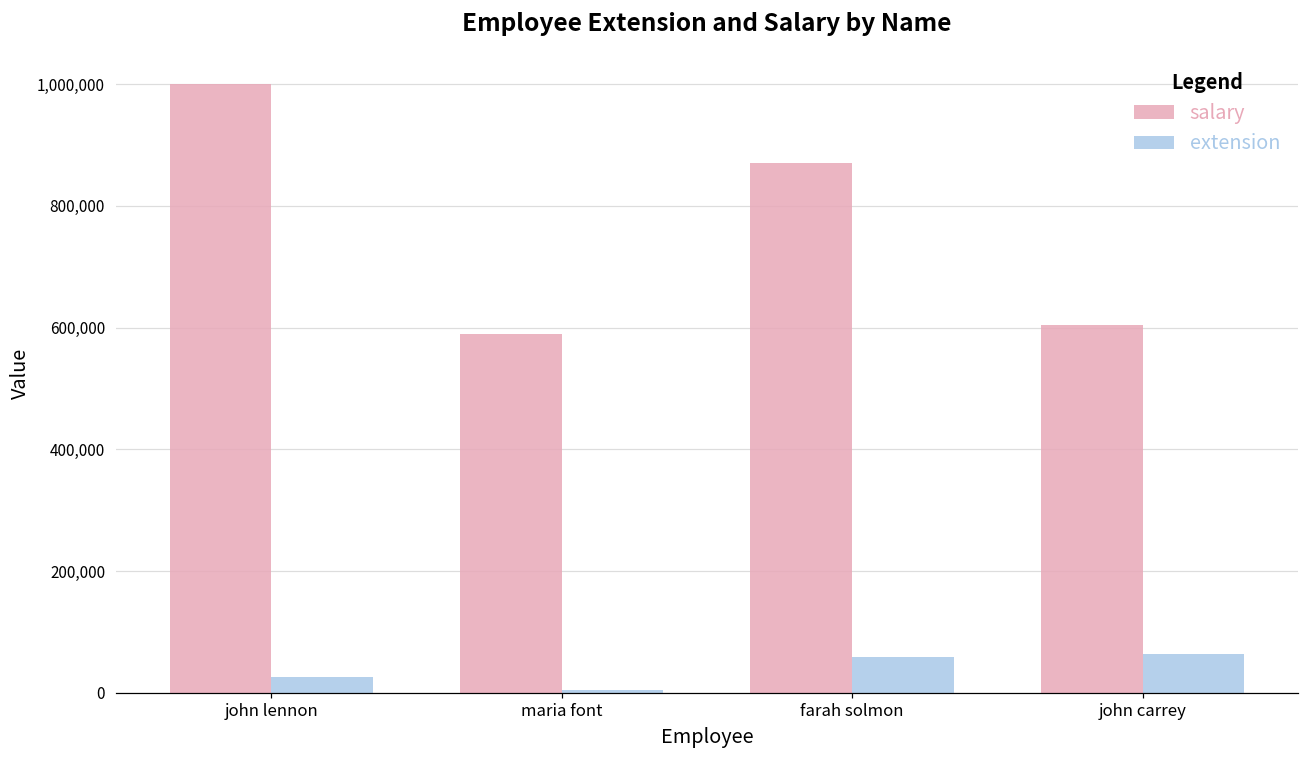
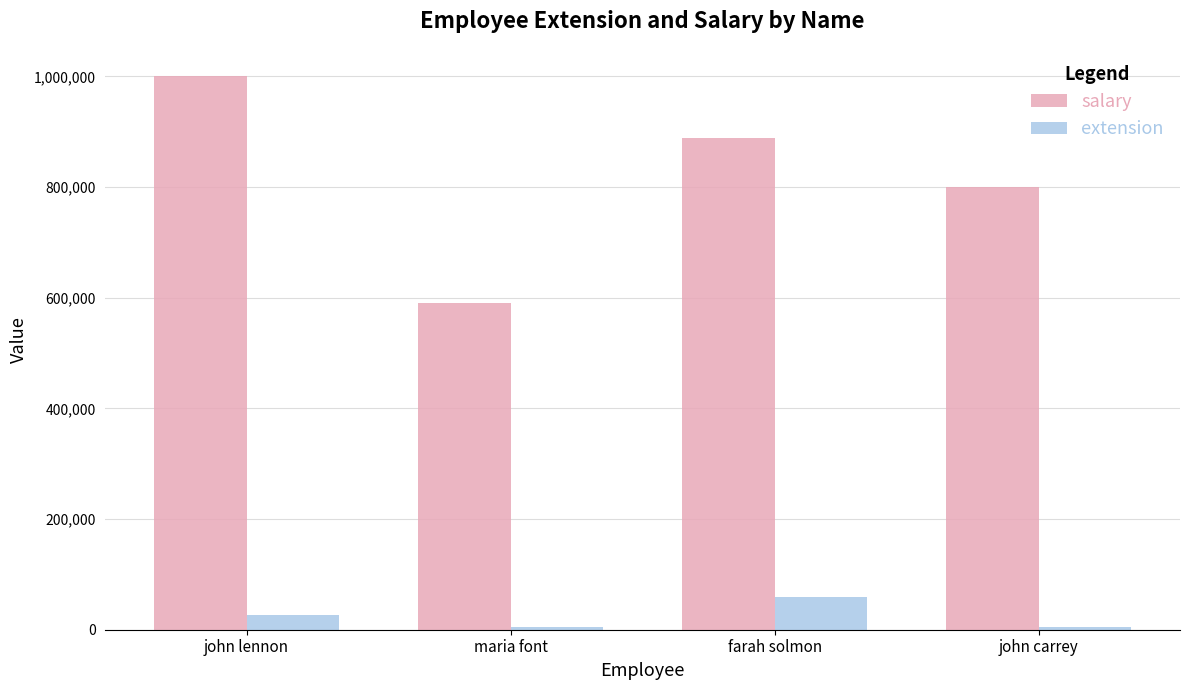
  {
    "salary": {
      "john lennon": "1,000,000",
      "maria font": "590,000",
-     "farah solmon": "870,000",
-     "john carrey": "600,000"
+     "farah solmon": "890,000",
+     "john carrey": "800,000"
    },
    "extension": {
      "john lennon": "30,000",
      "maria font": "10,000",
      "farah solmon": "60,000",
-     "john carrey": "60,000"
+     "john carrey": "10,000"
    }
  }
